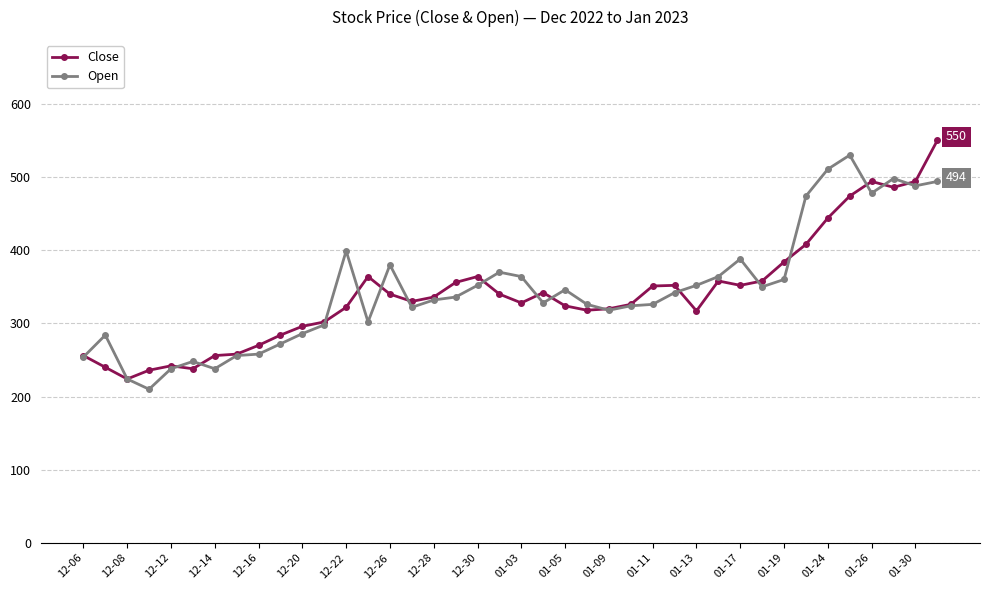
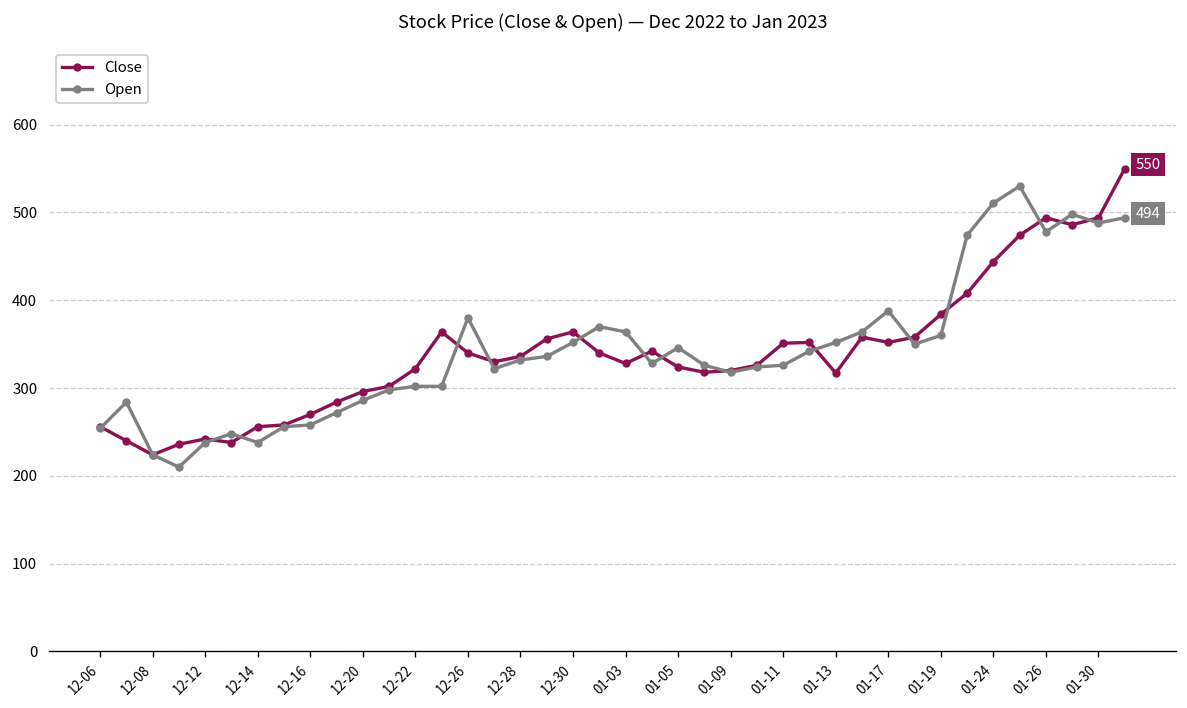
  {
    "Close": {
      "12-12": 240,
      "12-14": 260,
      "12-16": 270,
      "12-20": 300,
      "12-22": 320,
      "12-26": 340,
      "12-28": 340,
      "12-30": 360,
      "01-03": 330,
      "01-05": 320,
      "01-11": 350,
      "01-13": 320,
      "01-17": 350,
      "01-19": 380,
      "01-24": 440,
      "01-26": 490,
      "01-30": 490
    },
    "Open": {
      "12-12": 240,
      "12-14": 240,
      "12-16": 260,
      "12-20": 290,
-     "12-22": 400,
+     "12-22": 300,
      "12-26": 380,
      "12-28": 330,
      "12-30": 350,
      "01-03": 360,
      "01-05": 350,
      "01-11": 330,
      "01-13": 350,
      "01-17": 390,
      "01-19": 360,
      "01-24": 510,
      "01-26": 480,
      "01-30": 490
    }
  }
